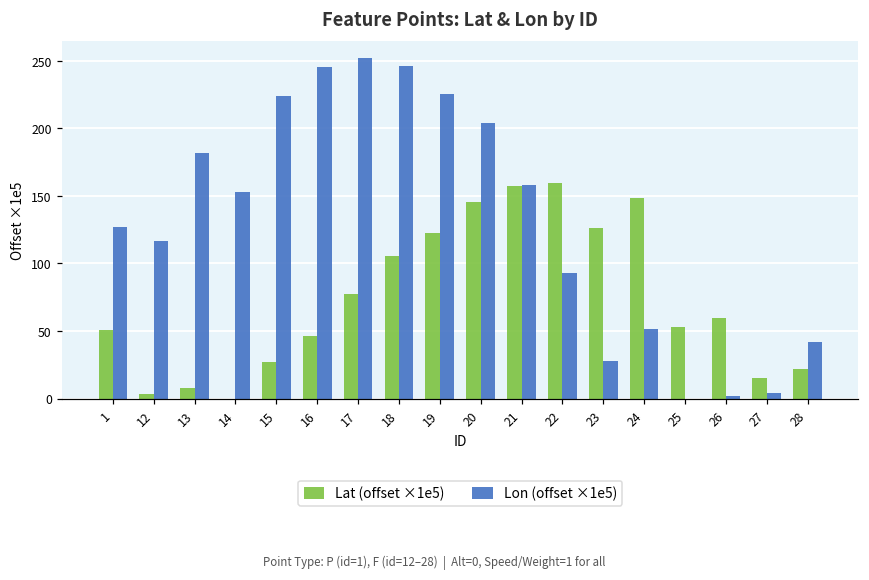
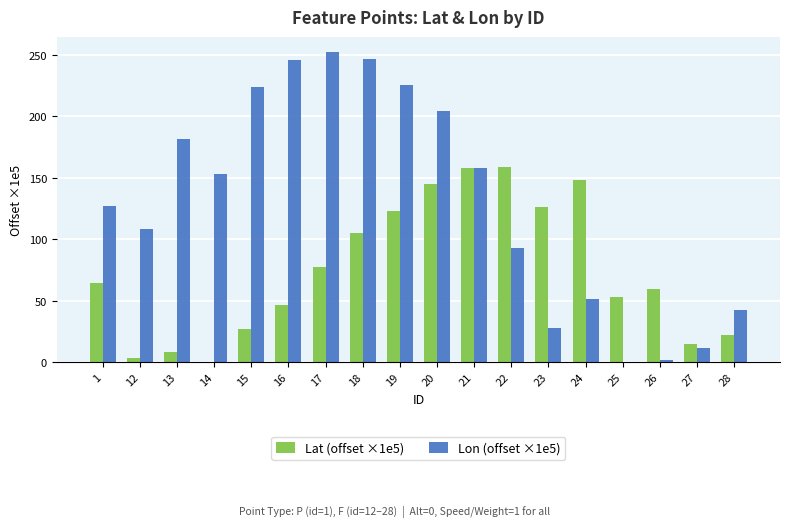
  {
    "Lat (offset ×1e5)": {
-     "1": 51,
+     "1": 64,
      "12": 3,
      "13": 8,
      "14": 0,
      "15": 27,
      "16": 46,
      "17": 77,
      "18": 105,
      "19": 123,
      "20": 145,
      "21": 158,
      "22": 159,
      "23": 126,
      "24": 148,
      "25": 53,
      "26": 60,
      "27": 15,
      "28": 22
    },
    "Lon (offset ×1e5)": {
      "1": 127,
-     "12": 117,
+     "12": 108,
      "13": 182,
      "14": 153,
      "15": 224,
      "16": 246,
      "17": 252,
      "18": 246,
      "19": 226,
      "20": 204,
      "21": 158,
      "22": 93,
      "23": 28,
      "24": 51,
      "25": 0,
-     "27": 4,
+     "27": 12,
      "28": 42
    }
  }
